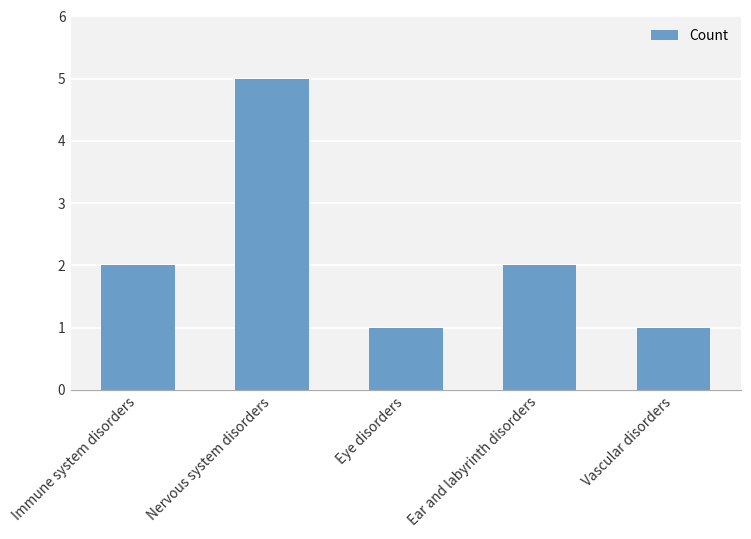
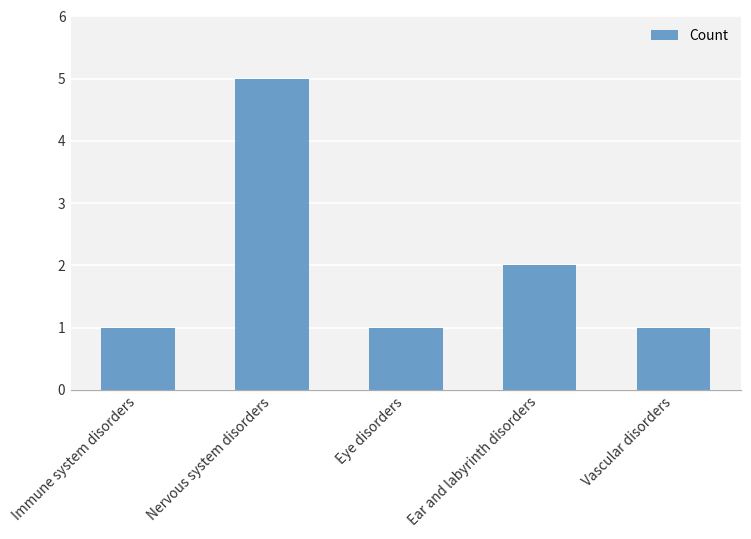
  {
-   "Immune system disorders": 2,
+   "Immune system disorders": 1,
    "Nervous system disorders": 5,
    "Eye disorders": 1,
    "Ear and labyrinth disorders": 2,
    "Vascular disorders": 1
  }
